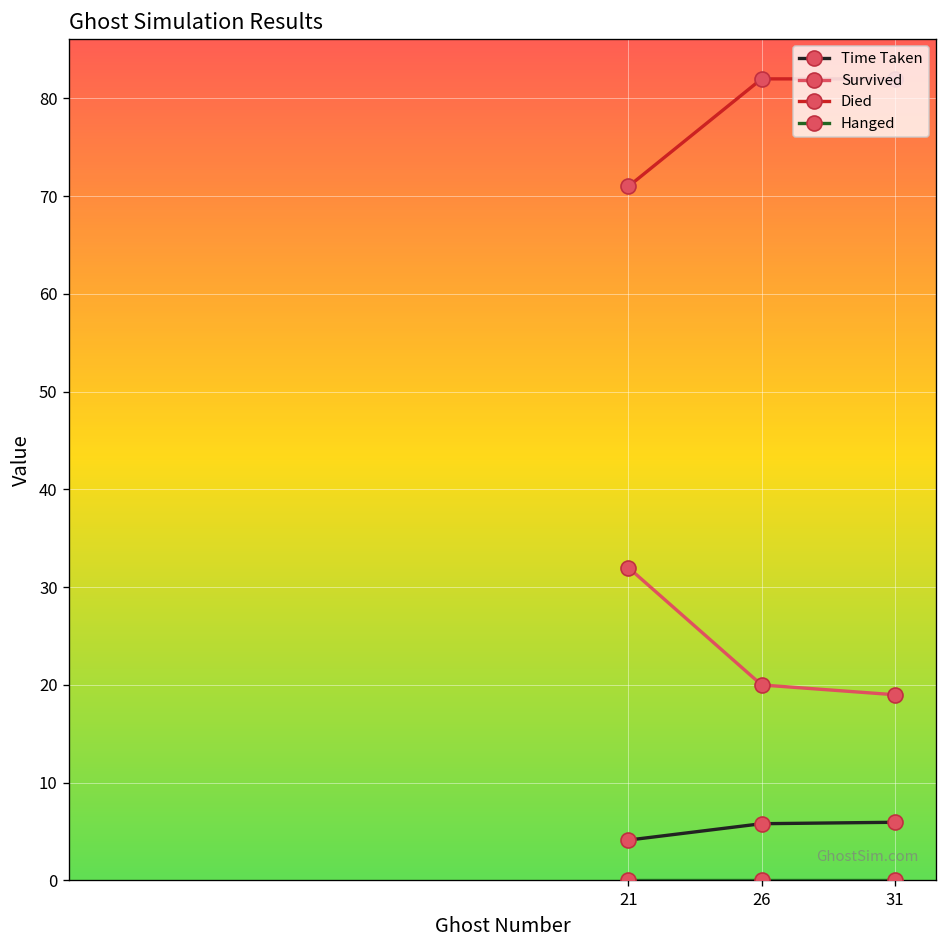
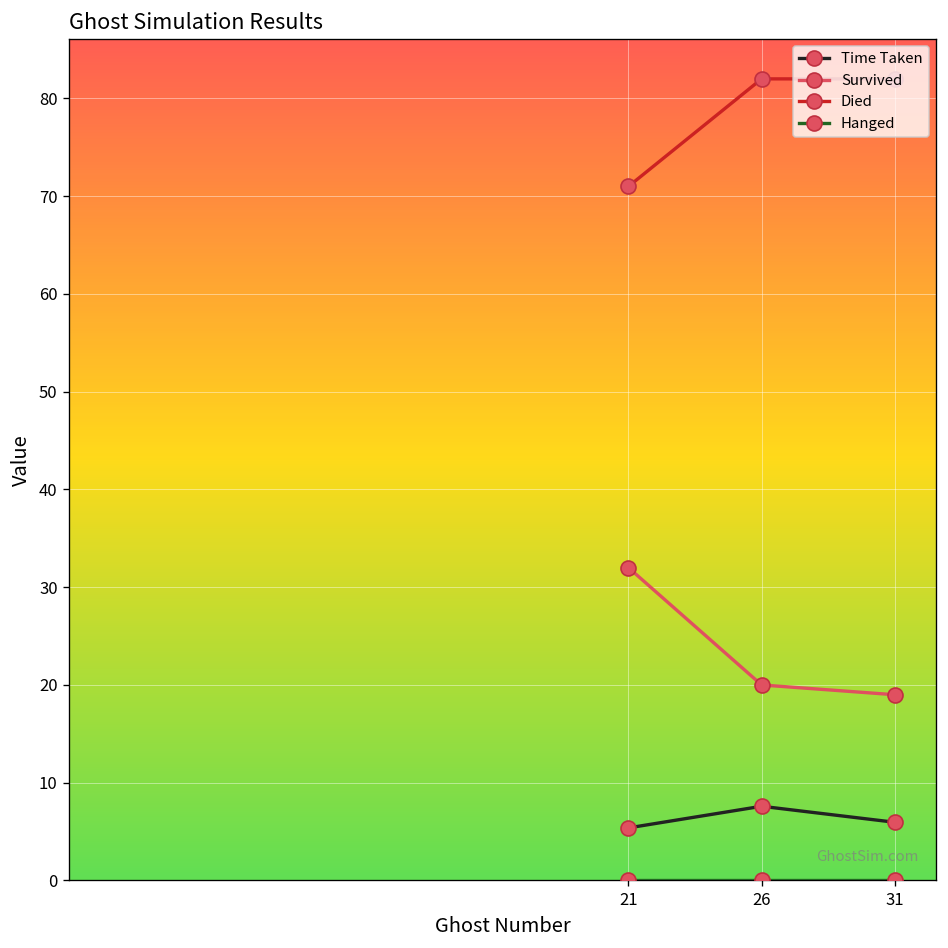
  {
    "Time Taken": {
-     "21": 4,
-     "26": 6,
+     "21": 5,
+     "26": 8,
      "31": 6
    },
    "Survived": {
      "21": 32,
      "26": 20,
      "31": 19
    },
    "Died": {
      "21": 71,
      "26": 82
    },
    "Hanged": {
      "21": 0,
      "26": 0,
      "31": 0
    }
  }
